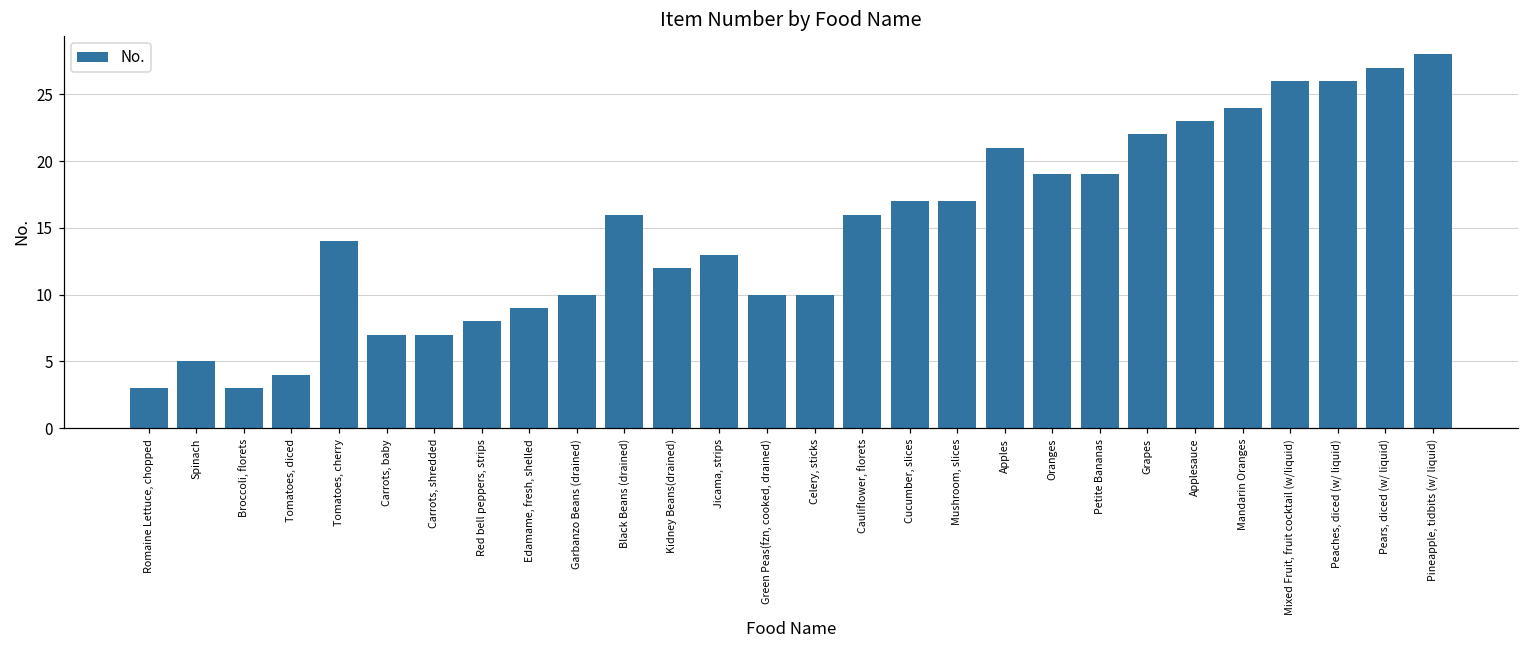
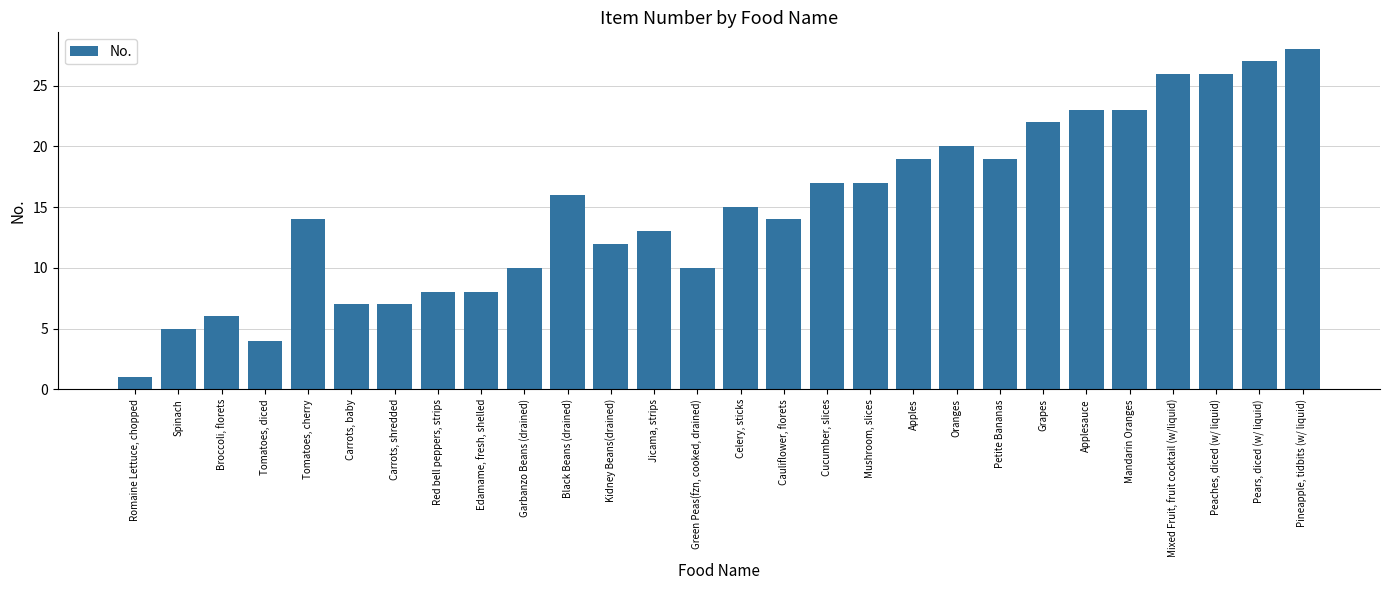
  {
-   "Romaine Lettuce, chopped": 3,
+   "Romaine Lettuce, chopped": 1,
    "Spinach": 5,
-   "Broccoli, florets": 3,
+   "Broccoli, florets": 6,
    "Tomatoes, diced": 4,
    "Tomatoes, cherry": 14,
    "Carrots, baby": 7,
    "Carrots, shredded": 7,
    "Red bell peppers, strips": 8,
-   "Edamame, fresh, shelled": 9,
+   "Edamame, fresh, shelled": 8,
    "Garbanzo Beans (drained)": 10,
    "Black Beans (drained)": 16,
    "Kidney Beans(drained)": 12,
    "Jicama, strips": 13,
    "Green Peas(fzn, cooked, drained)": 10,
-   "Celery, sticks": 10,
-   "Cauliflower, florets": 16,
+   "Celery, sticks": 15,
+   "Cauliflower, florets": 14,
    "Cucumber, slices": 17,
    "Mushroom, slices": 17,
-   "Apples": 21,
-   "Oranges": 19,
+   "Apples": 19,
+   "Oranges": 20,
    "Petite Bananas": 19,
    "Grapes": 22,
    "Applesauce": 23,
-   "Mandarin Oranges": 24,
+   "Mandarin Oranges": 23,
    "Mixed Fruit, fruit cocktail (w/liquid)": 26,
    "Peaches, diced (w/ liquid)": 26,
    "Pears, diced (w/ liquid)": 27,
    "Pineapple, tidbits (w/ liquid)": 28
  }
